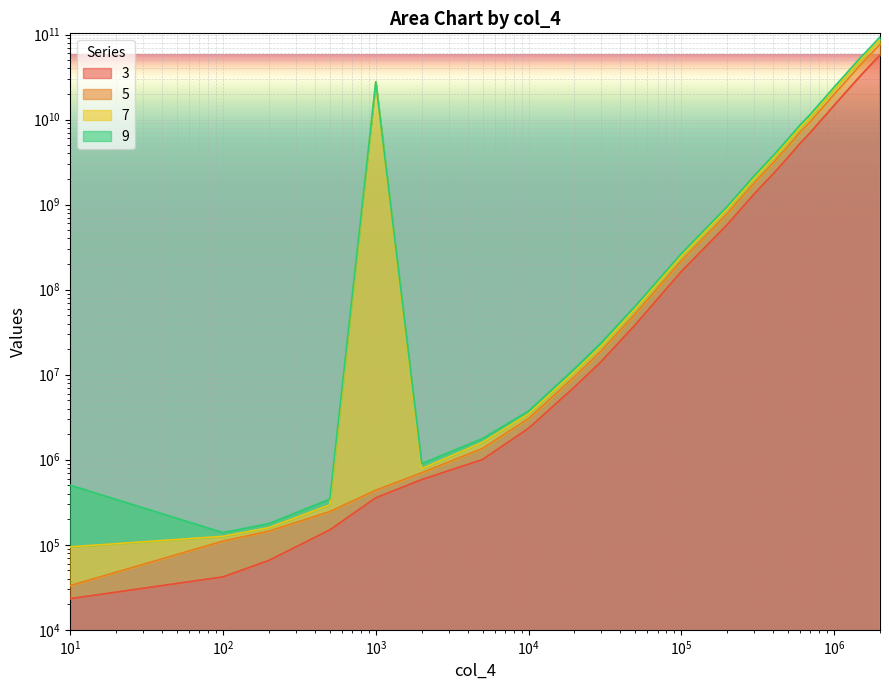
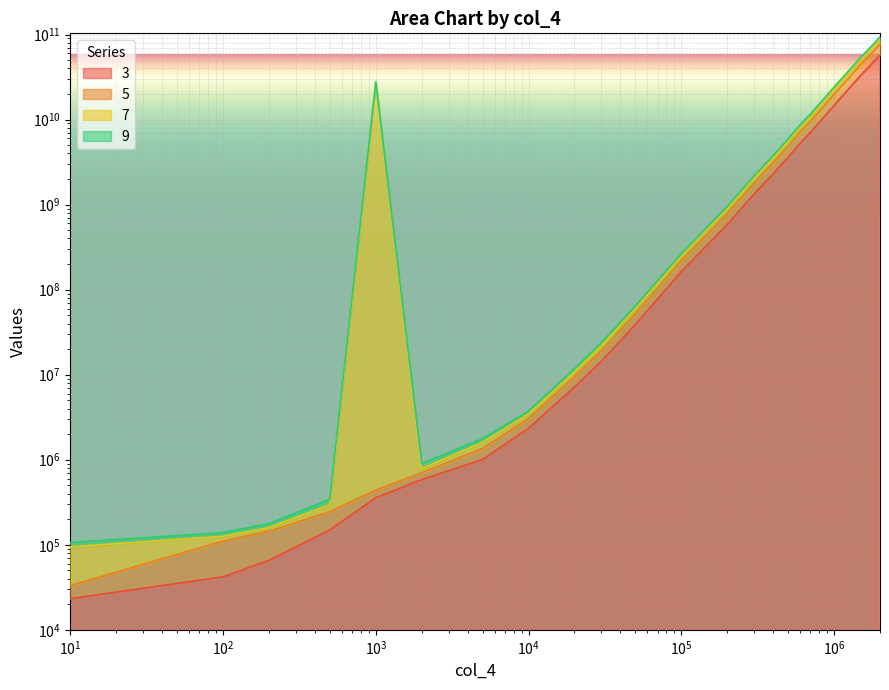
  {
    "7": {
      "10^1": 60000,
      "10^2": 15000,
      "10^4": 400000,
      "10^5": 29000000
    },
    "9": {
-     "10^1": 400000,
+     "10^1": 12000,
      "10^2": 13000,
      "10^4": 280000,
      "10^5": 18000000
    }
  }
